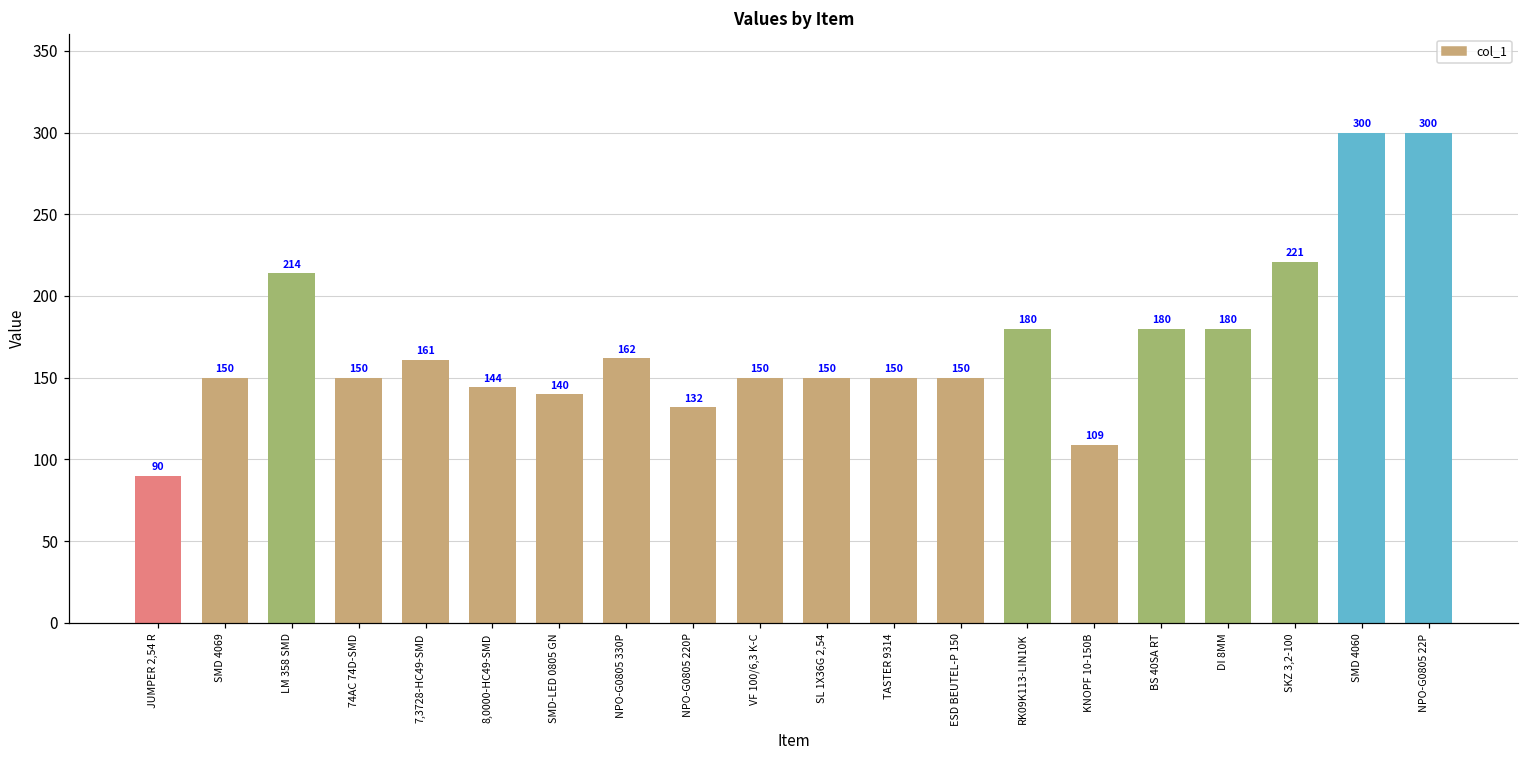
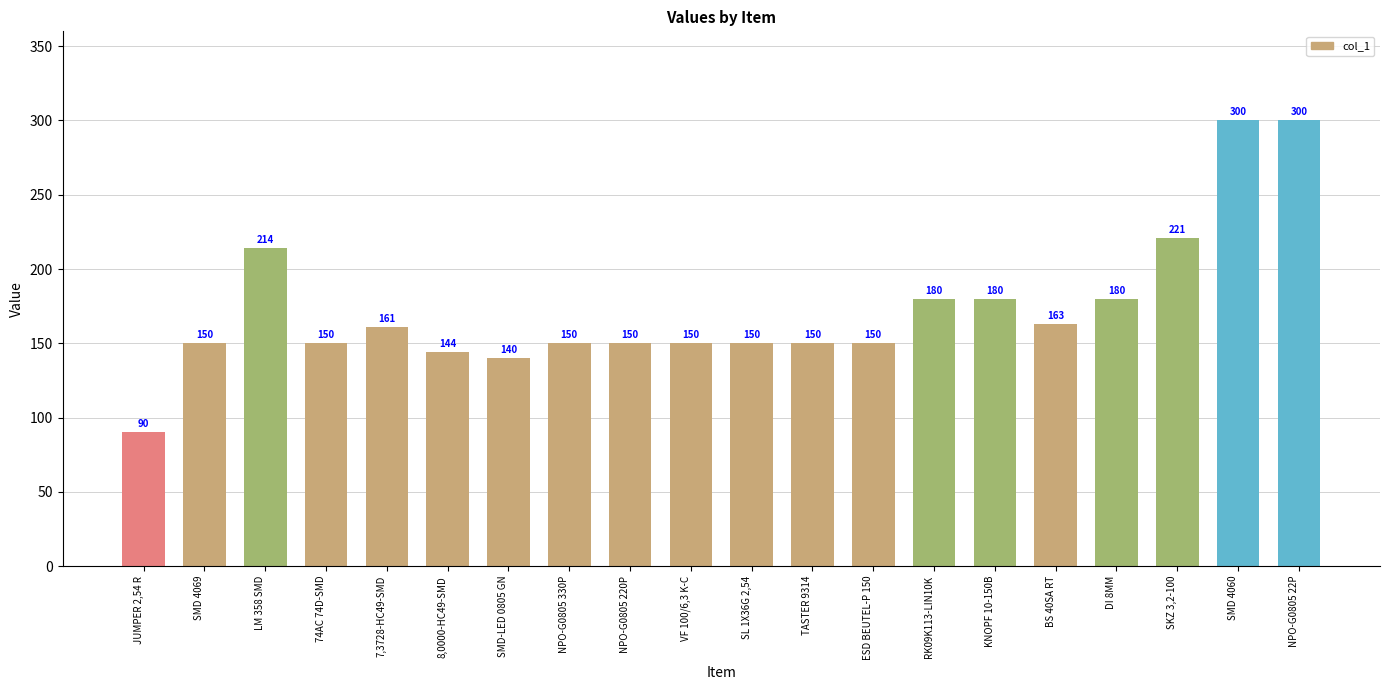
  {
    "JUMPER 2,54 R": 90,
    "SMD 4069": 150,
    "LM 358 SMD": 214,
    "74AC 74D-SMD": 150,
    "7,3728-HC49-SMD": 161,
    "8,0000-HC49-SMD": 144,
    "SMD-LED 0805 GN": 140,
-   "NPO-G0805 330P": 162,
-   "NPO-G0805 220P": 132,
+   "NPO-G0805 330P": 150,
+   "NPO-G0805 220P": 150,
    "VF 100/6,3 K-C": 150,
    "SL 1X36G 2,54": 150,
    "TASTER 9314": 150,
    "ESD BEUTEL-P 150": 150,
    "RK09K113-LIN10K": 180,
-   "KNOPF 10-150B": 109,
-   "BS 40SA RT": 180,
+   "KNOPF 10-150B": 180,
+   "BS 40SA RT": 163,
    "DI 8MM": 180,
    "SKZ 3,2-100": 221,
    "SMD 4060": 300,
    "NPO-G0805 22P": 300
  }
